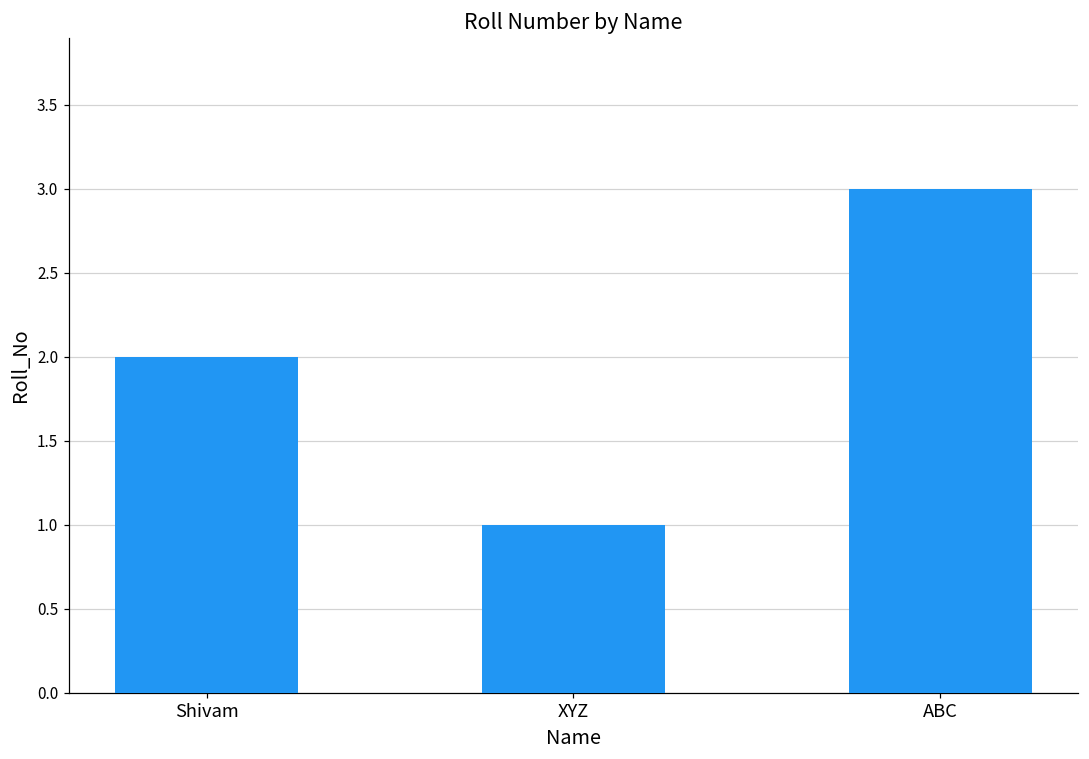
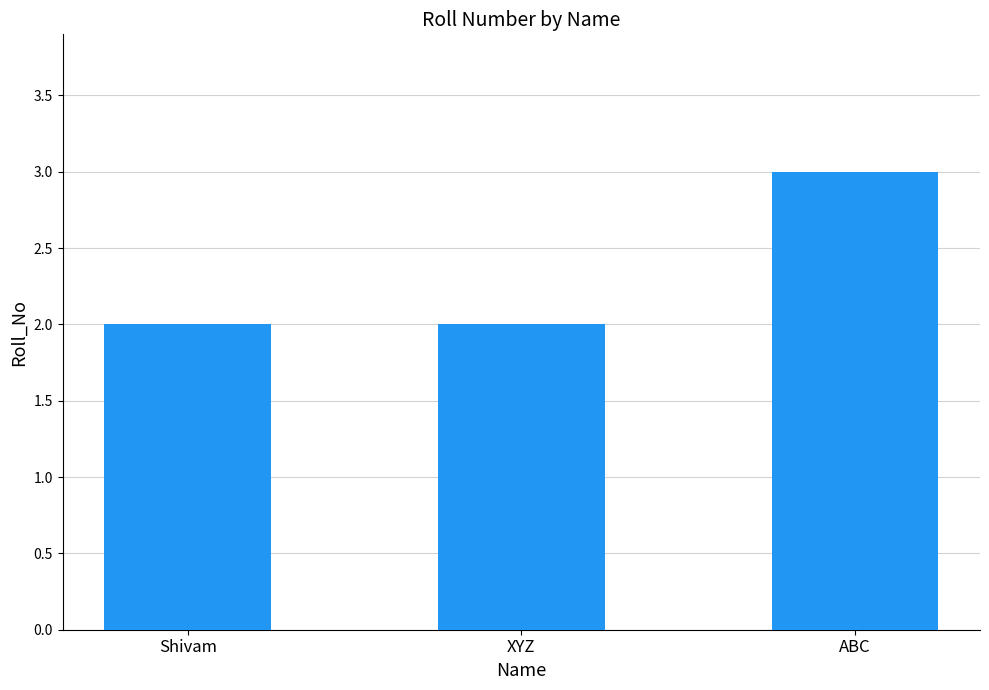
  {
    "Shivam": 2,
-   "XYZ": 1,
+   "XYZ": 2,
    "ABC": 3
  }
